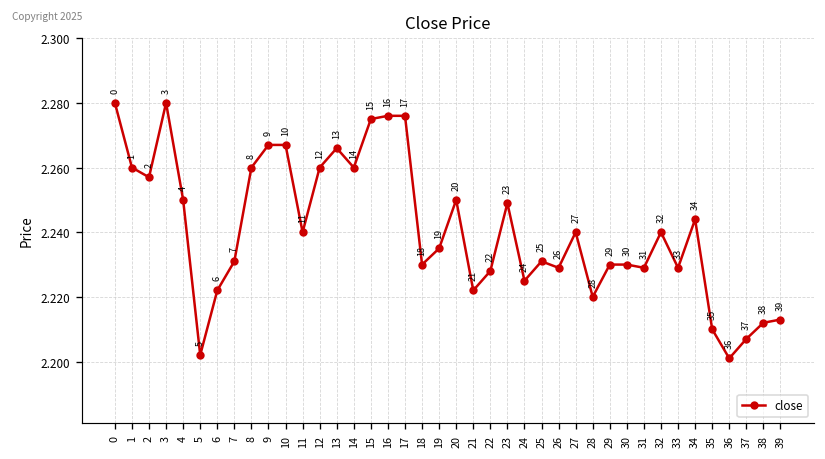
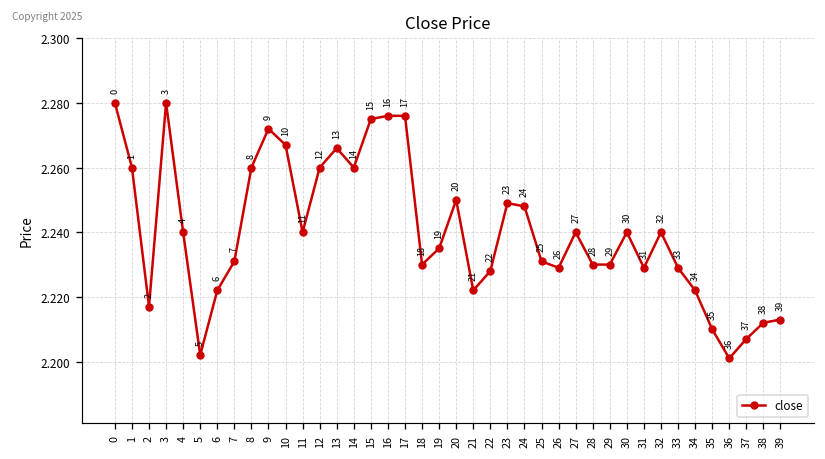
  {
-   "2": 2.257,
-   "4": 2.25,
-   "9": 2.267,
-   "24": 2.225,
-   "28": 2.22,
-   "30": 2.23,
-   "34": 2.244
+   "2": 2.217,
+   "4": 2.24,
+   "9": 2.272,
+   "24": 2.248,
+   "28": 2.23,
+   "30": 2.24,
+   "34": 2.222
  }
